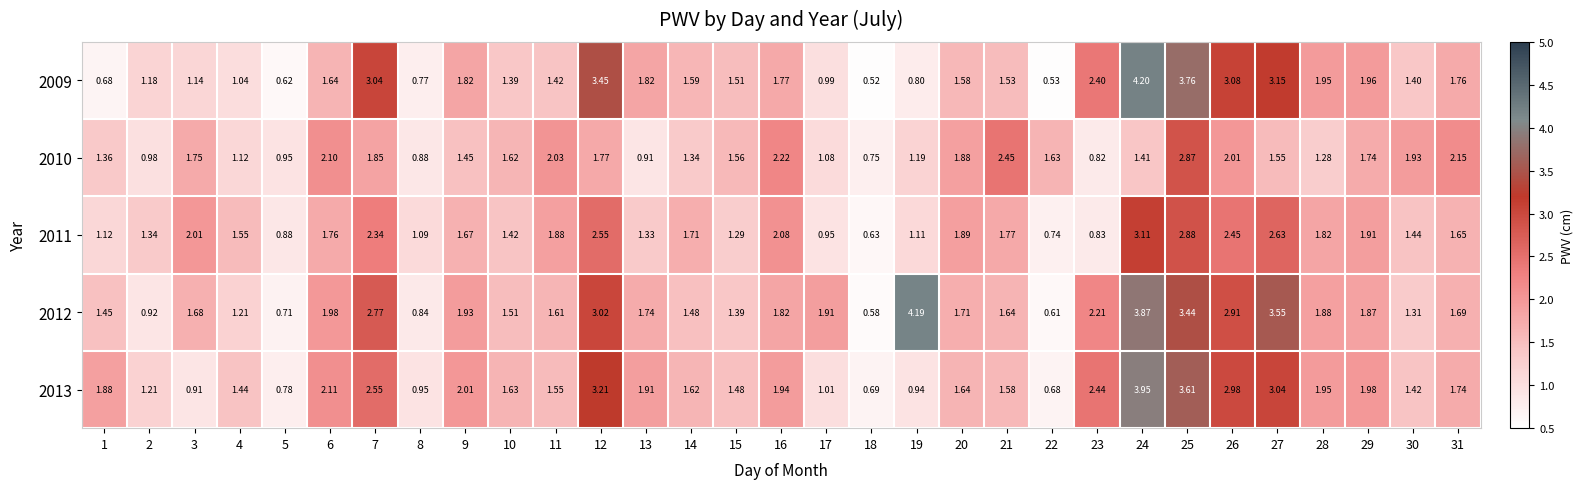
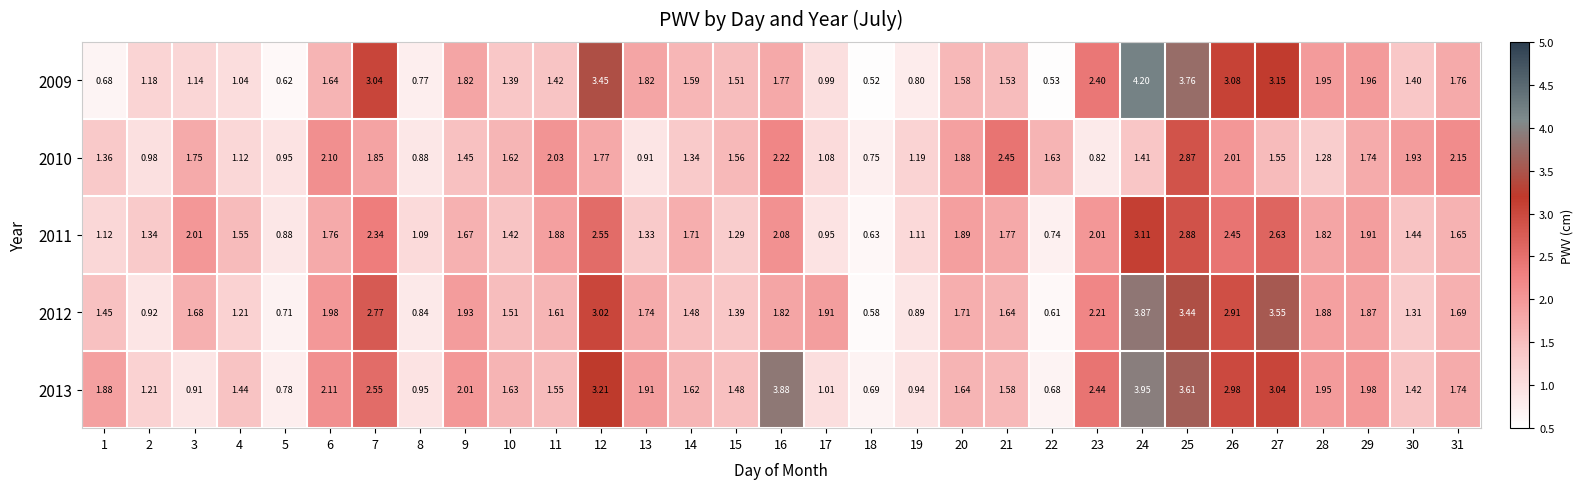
  {
    "2009": {
      "1": 0.68,
      "2": 1.18,
      "3": 1.14,
      "4": 1.04,
      "5": 0.62,
      "6": 1.64,
      "7": 3.04,
      "8": 0.77,
      "9": 1.82,
      "10": 1.39,
      "11": 1.42,
      "12": 3.45,
      "13": 1.82,
      "14": 1.59,
      "15": 1.51,
      "16": 1.77,
      "17": 0.99,
      "18": 0.52,
      "19": 0.80,
      "20": 1.58,
      "21": 1.53,
      "22": 0.53,
      "23": 2.40,
      "24": 4.20,
      "25": 3.76,
      "26": 3.08,
      "27": 3.15,
      "28": 1.95,
      "29": 1.96,
      "30": 1.40,
      "31": 1.76
    },
    "2010": {
      "1": 1.36,
      "2": 0.98,
      "3": 1.75,
      "4": 1.12,
      "5": 0.95,
      "6": 2.10,
      "7": 1.85,
      "8": 0.88,
      "9": 1.45,
      "10": 1.62,
      "11": 2.03,
      "12": 1.77,
      "13": 0.91,
      "14": 1.34,
      "15": 1.56,
      "16": 2.22,
      "17": 1.08,
      "18": 0.75,
      "19": 1.19,
      "20": 1.88,
      "21": 2.45,
      "22": 1.63,
      "23": 0.82,
      "24": 1.41,
      "25": 2.87,
      "26": 2.01,
      "27": 1.55,
      "28": 1.28,
      "29": 1.74,
      "30": 1.93,
      "31": 2.15
    },
    "2011": {
      "1": 1.12,
      "2": 1.34,
      "3": 2.01,
      "4": 1.55,
      "5": 0.88,
      "6": 1.76,
      "7": 2.34,
      "8": 1.09,
      "9": 1.67,
      "10": 1.42,
      "11": 1.88,
      "12": 2.55,
      "13": 1.33,
      "14": 1.71,
      "15": 1.29,
      "16": 2.08,
      "17": 0.95,
      "18": 0.63,
      "19": 1.11,
      "20": 1.89,
      "21": 1.77,
      "22": 0.74,
-     "23": 0.83,
+     "23": 2.01,
      "24": 3.11,
      "25": 2.88,
      "26": 2.45,
      "27": 2.63,
      "28": 1.82,
      "29": 1.91,
      "30": 1.44,
      "31": 1.65
    },
    "2012": {
      "1": 1.45,
      "2": 0.92,
      "3": 1.68,
      "4": 1.21,
      "5": 0.71,
      "6": 1.98,
      "7": 2.77,
      "8": 0.84,
      "9": 1.93,
      "10": 1.51,
      "11": 1.61,
      "12": 3.02,
      "13": 1.74,
      "14": 1.48,
      "15": 1.39,
      "16": 1.82,
      "17": 1.91,
      "18": 0.58,
-     "19": 4.19,
+     "19": 0.89,
      "20": 1.71,
      "21": 1.64,
      "22": 0.61,
      "23": 2.21,
      "24": 3.87,
      "25": 3.44,
      "26": 2.91,
      "27": 3.55,
      "28": 1.88,
      "29": 1.87,
      "30": 1.31,
      "31": 1.69
    },
    "2013": {
      "1": 1.88,
      "2": 1.21,
      "3": 0.91,
      "4": 1.44,
      "5": 0.78,
      "6": 2.11,
      "7": 2.55,
      "8": 0.95,
      "9": 2.01,
      "10": 1.63,
      "11": 1.55,
      "12": 3.21,
      "13": 1.91,
      "14": 1.62,
      "15": 1.48,
-     "16": 1.94,
+     "16": 3.88,
      "17": 1.01,
      "18": 0.69,
      "19": 0.94,
      "20": 1.64,
      "21": 1.58,
      "22": 0.68,
      "23": 2.44,
      "24": 3.95,
      "25": 3.61,
      "26": 2.98,
      "27": 3.04,
      "28": 1.95,
      "29": 1.98,
      "30": 1.42,
      "31": 1.74
    }
  }
